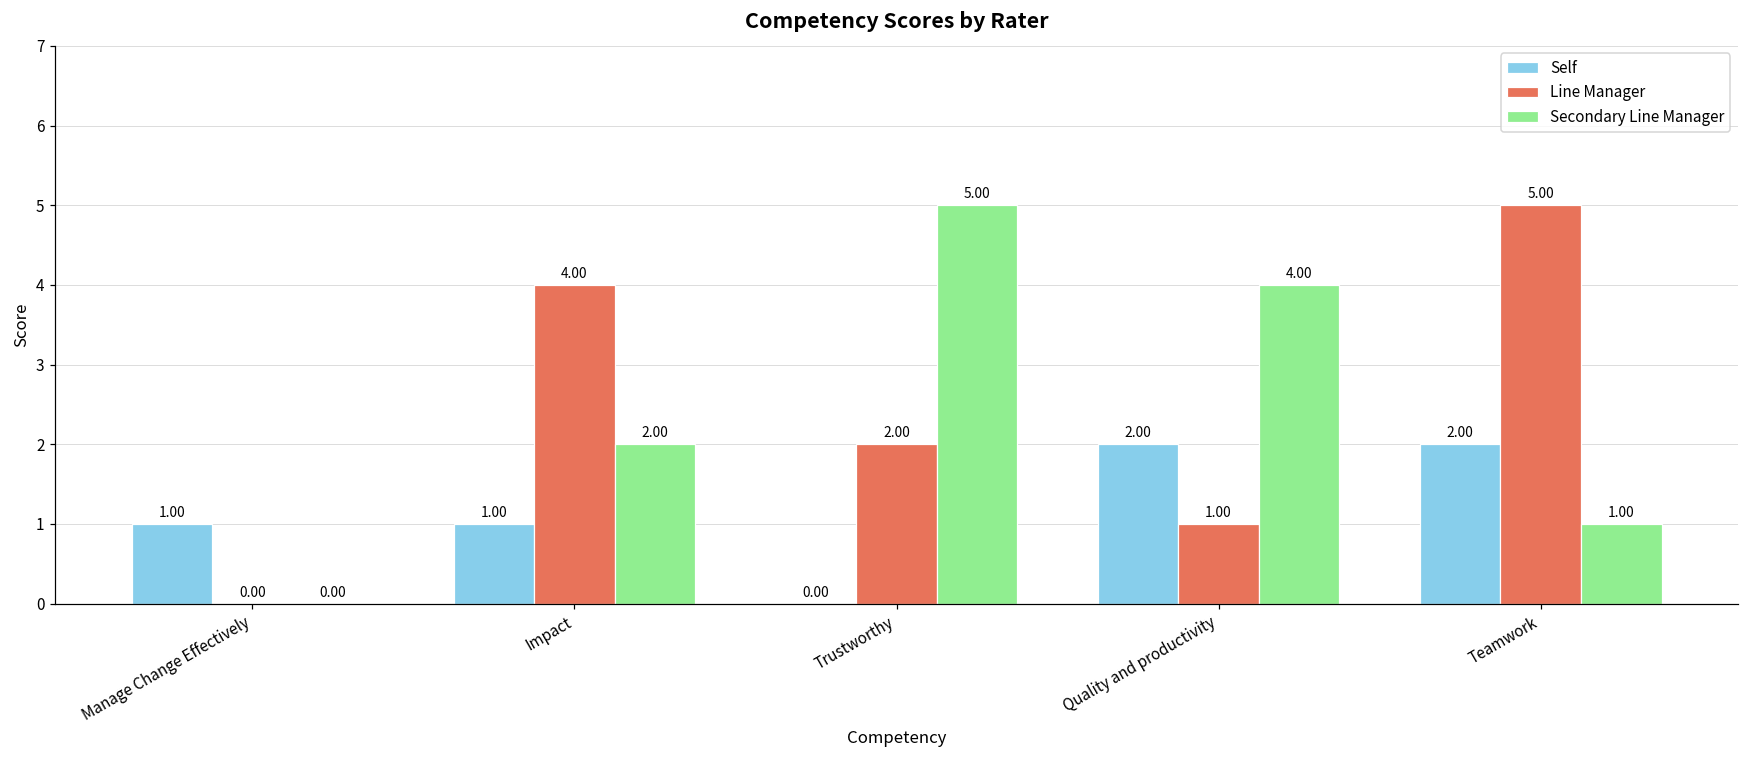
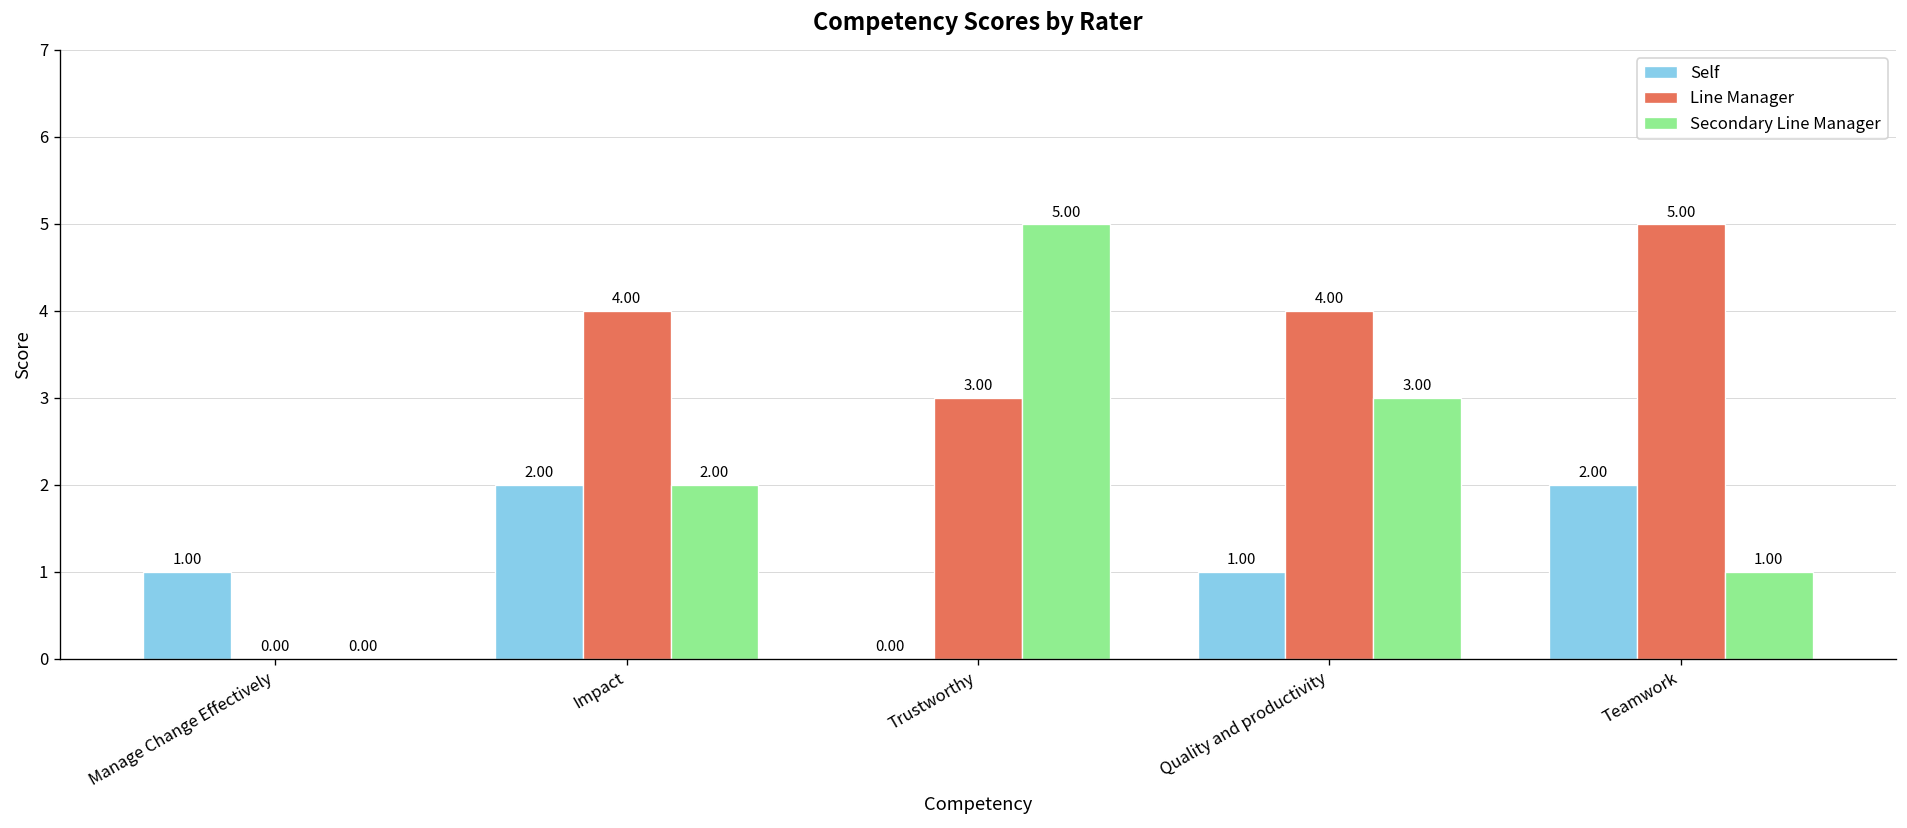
  {
    "Self": {
      "Manage Change Effectively": 1.00,
-     "Impact": 1.00,
+     "Impact": 2.00,
      "Trustworthy": 0.00,
-     "Quality and productivity": 2.00,
+     "Quality and productivity": 1.00,
      "Teamwork": 2.00
    },
    "Line Manager": {
      "Manage Change Effectively": 0.00,
      "Impact": 4.00,
-     "Trustworthy": 2.00,
-     "Quality and productivity": 1.00,
+     "Trustworthy": 3.00,
+     "Quality and productivity": 4.00,
      "Teamwork": 5.00
    },
    "Secondary Line Manager": {
      "Manage Change Effectively": 0.00,
      "Impact": 2.00,
      "Trustworthy": 5.00,
-     "Quality and productivity": 4.00,
+     "Quality and productivity": 3.00,
      "Teamwork": 1.00
    }
  }
